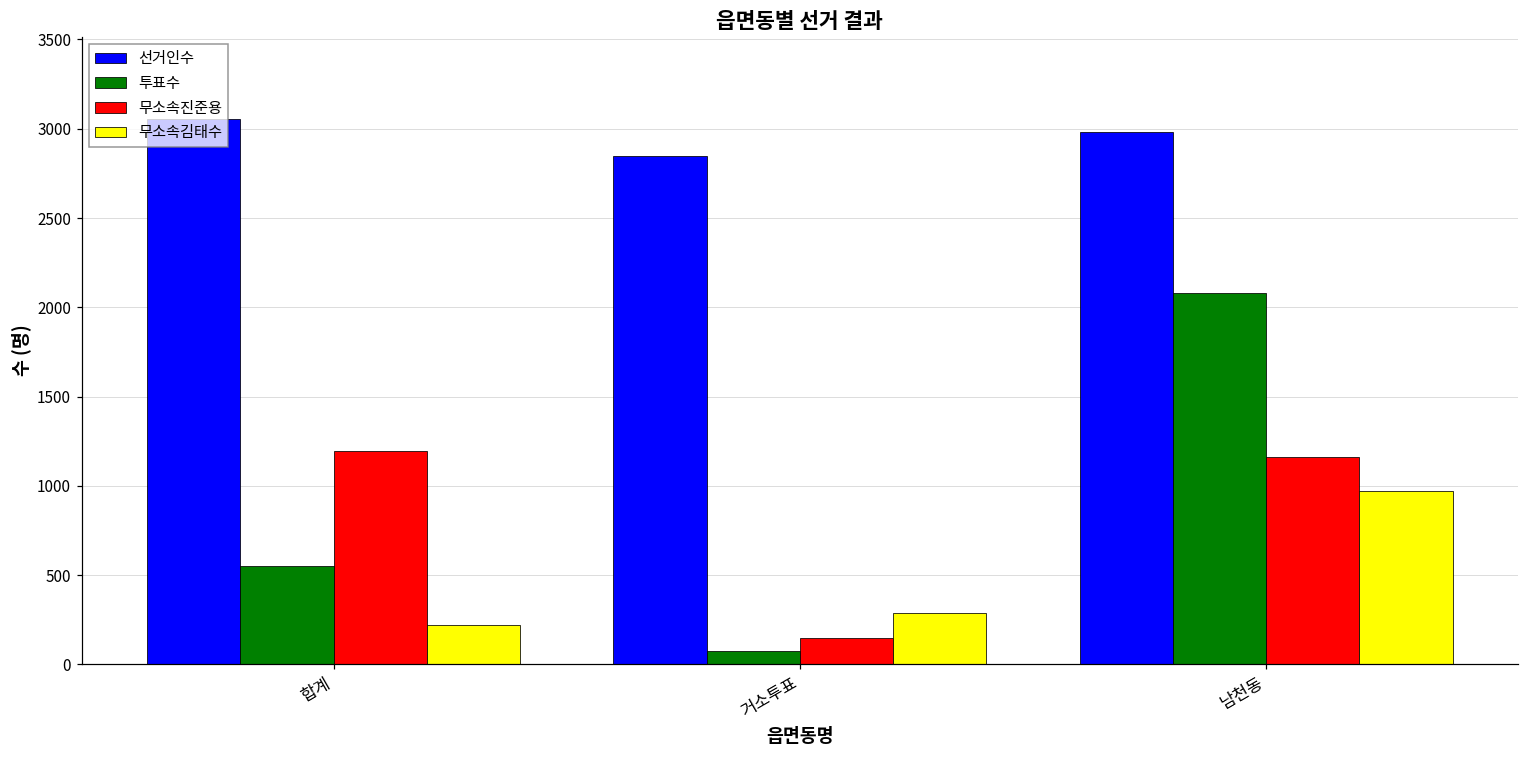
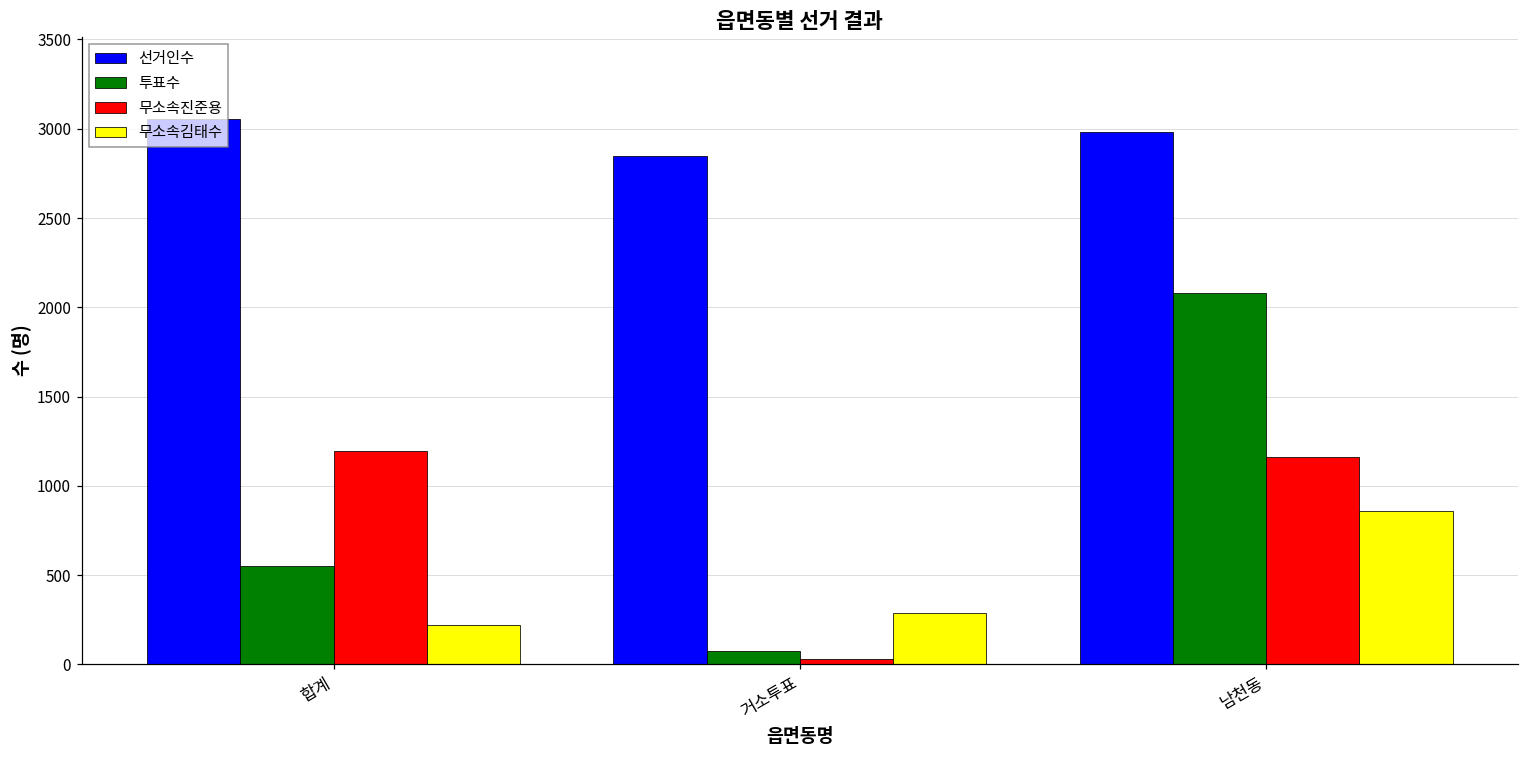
  {
    "선거인수": {
      "거소투표": 2850,
      "남천동": 2980
    },
    "투표수": {
      "합계": 550,
      "거소투표": 70,
      "남천동": 2080
    },
    "무소속진준용": {
      "합계": 1200,
-     "거소투표": 150,
+     "거소투표": 30,
      "남천동": 1160
    },
    "무소속김태수": {
      "합계": 220,
      "거소투표": 290,
-     "남천동": 970
+     "남천동": 860
    }
  }
